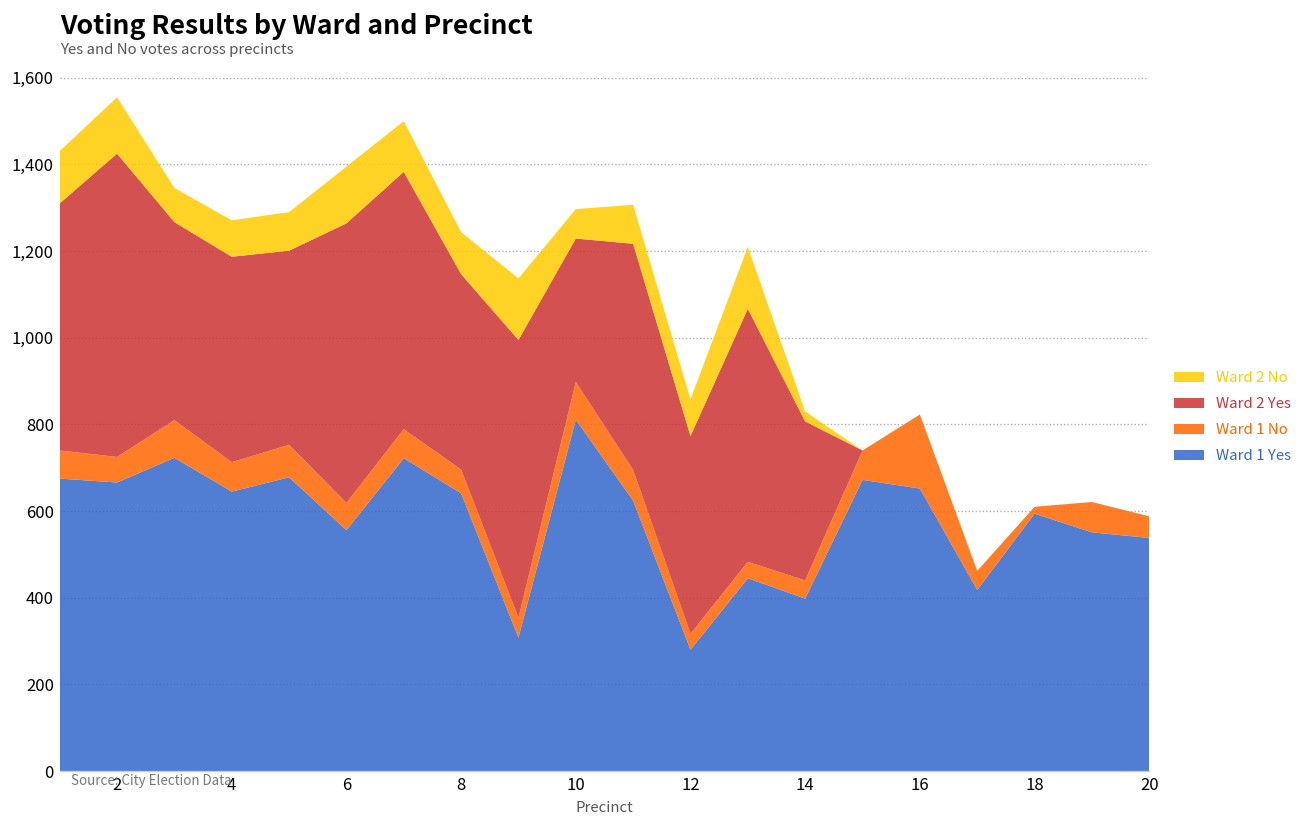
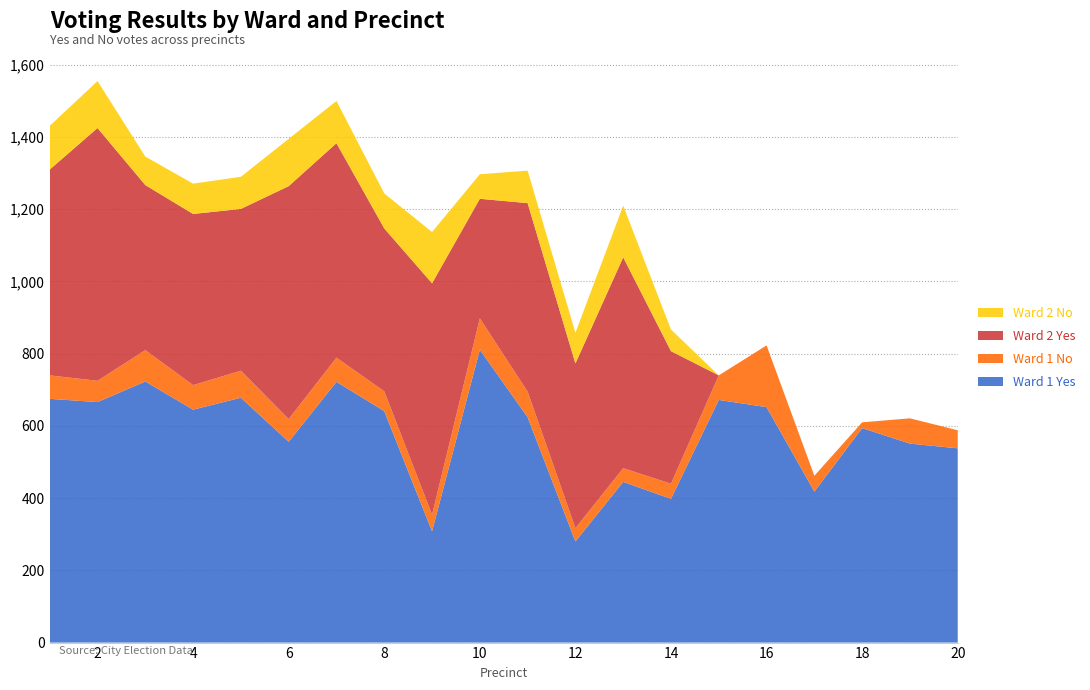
  {
    "Ward 1 Yes": {
      "2": 670,
      "4": 650,
      "6": 560,
      "8": 640,
      "10": 810,
      "12": 280,
      "14": 400,
      "16": 650,
      "18": 590,
      "20": 540
    },
    "Ward 1 No": {
      "2": 60,
      "4": 70,
      "6": 60,
      "8": 60,
      "10": 90,
      "12": 40,
      "14": 40
    },
    "Ward 2 Yes": {
      "2": 700,
      "4": 470,
      "6": 650,
      "8": 450,
      "10": 330,
      "12": 460,
      "14": 370
    },
    "Ward 2 No": {
      "2": 130,
      "4": 80,
      "6": 130,
      "8": 100,
      "10": 70,
      "12": 90,
-     "14": 20
+     "14": 60
    }
  }
